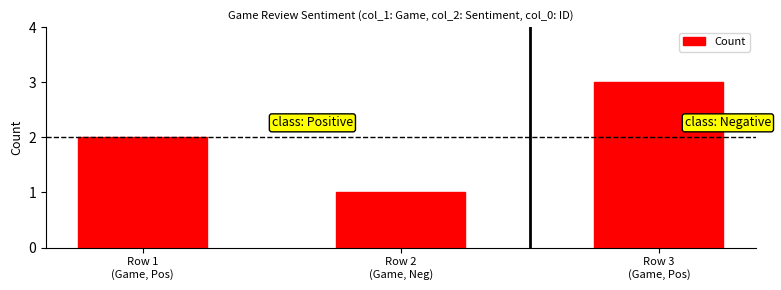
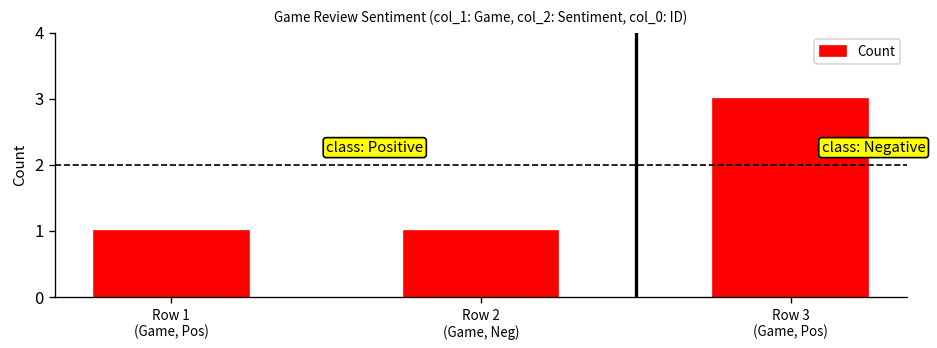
  {
-   "Row 1 (Game, Pos)": 2,
+   "Row 1 (Game, Pos)": 1,
    "Row 2 (Game, Neg)": 1,
    "Row 3 (Game, Pos)": 3
  }
